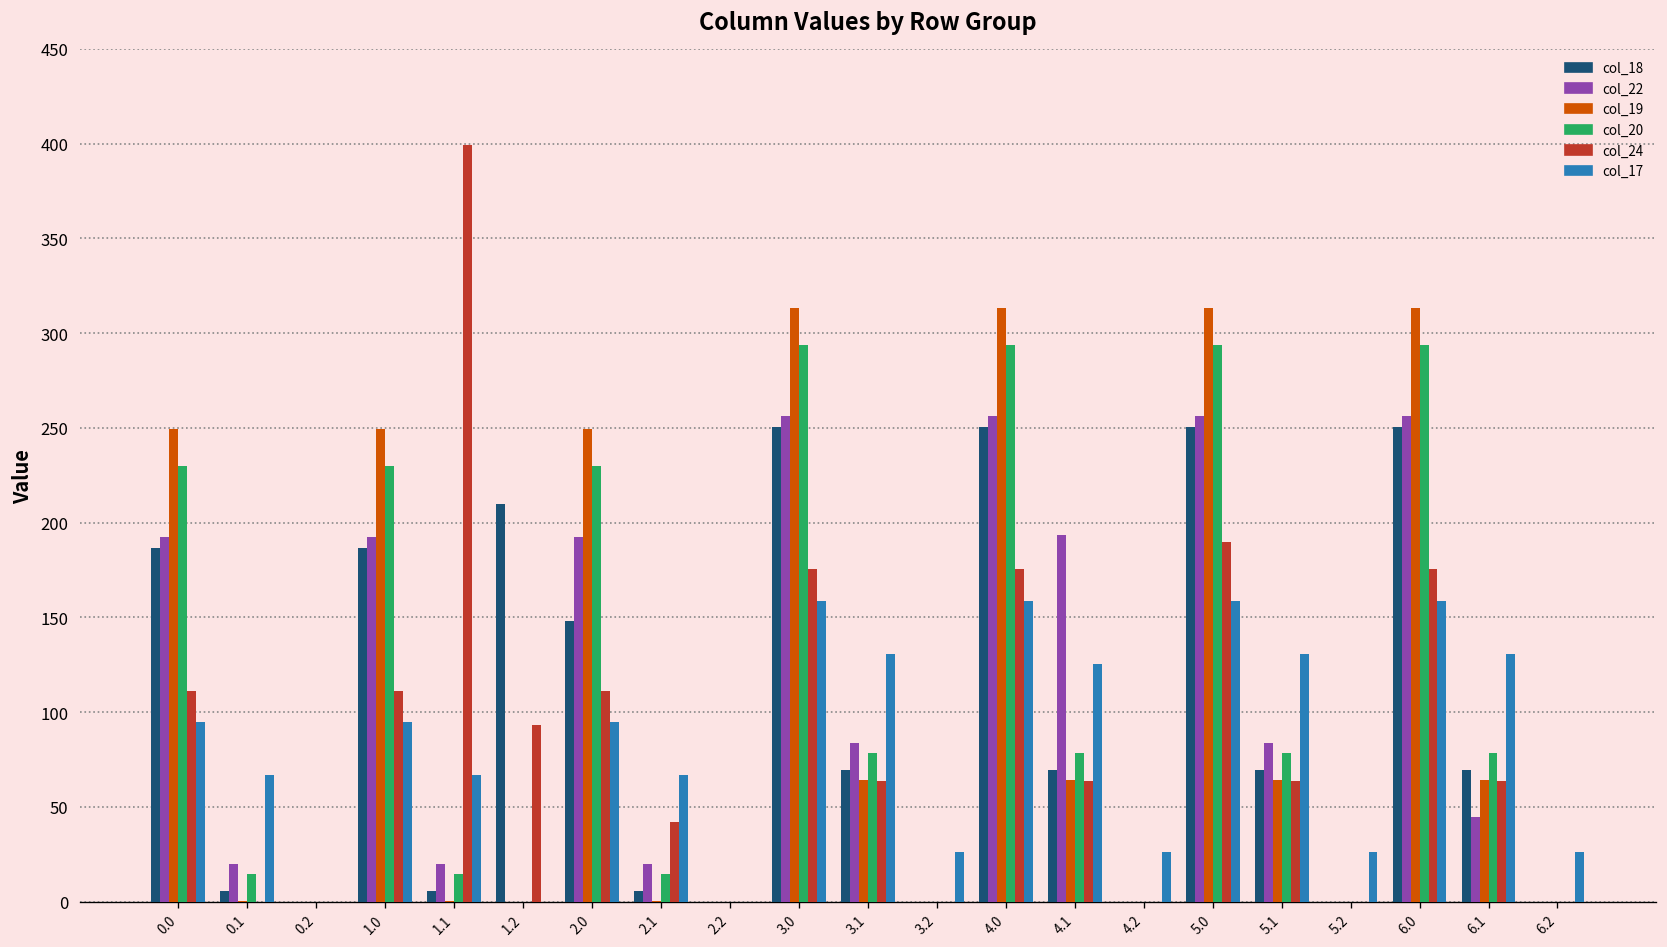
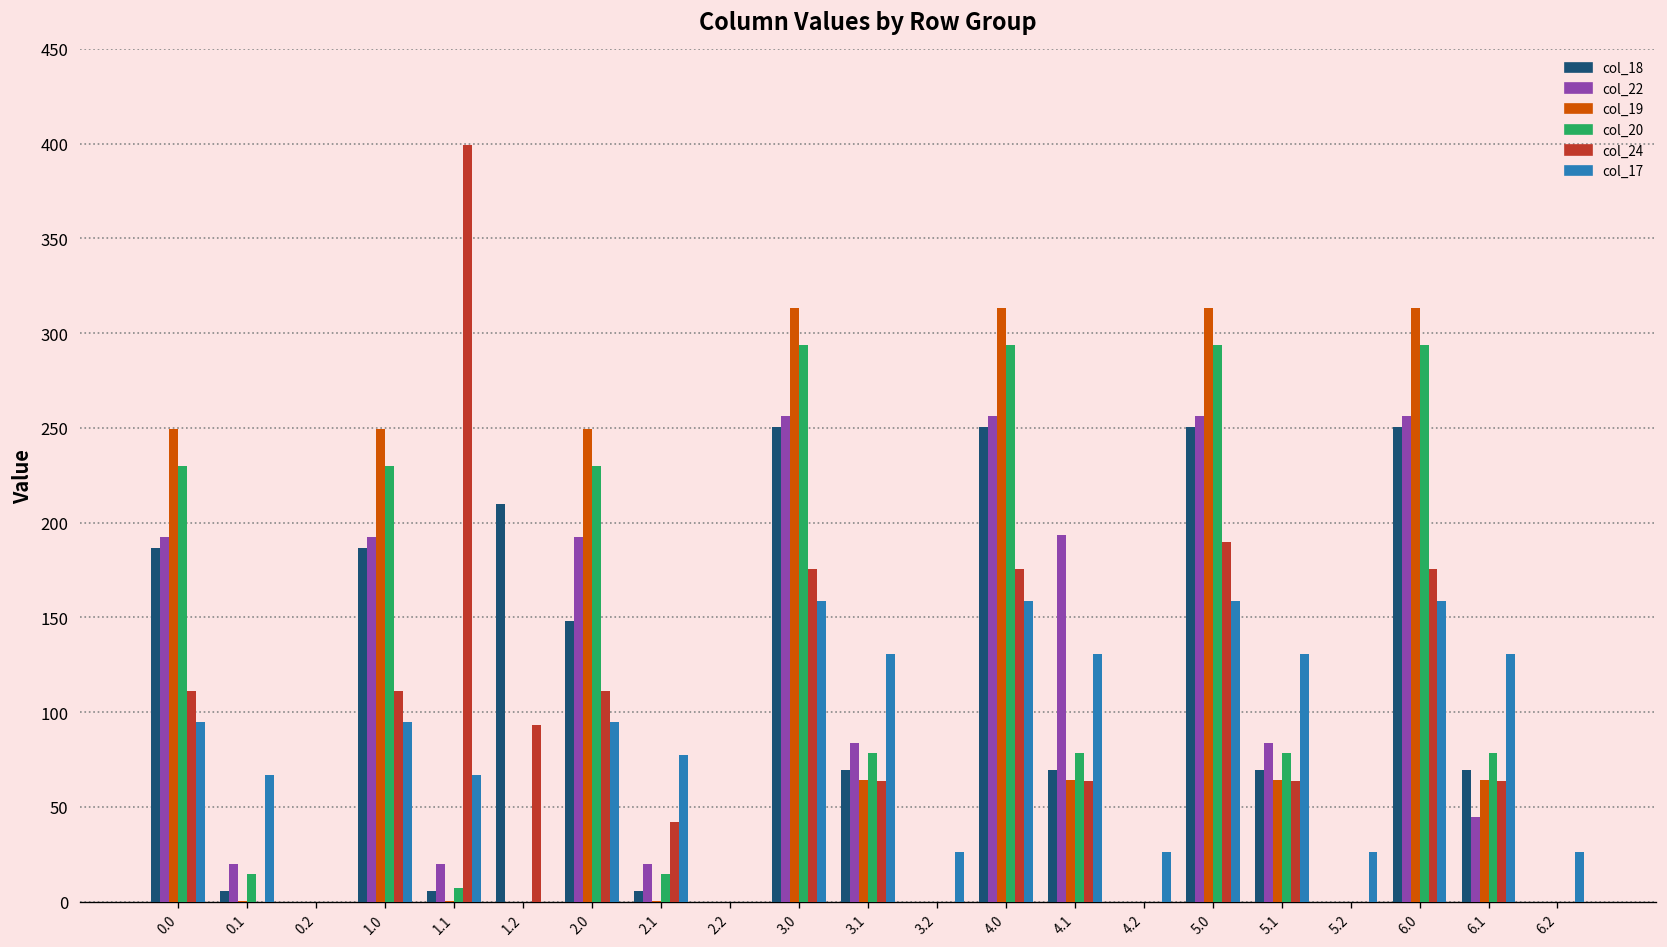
  {
    "col_18": {
      "0.0": 187,
      "0.1": 5,
      "0.2": 0,
      "1.0": 187,
      "1.1": 5,
      "1.2": 210,
      "2.0": 148,
      "2.1": 5,
      "2.2": 0,
      "3.0": 251,
      "3.1": 69,
      "3.2": 0,
      "4.0": 251,
      "4.1": 69,
      "4.2": 0,
      "5.0": 251,
      "5.1": 69,
      "5.2": 0,
      "6.0": 251,
      "6.1": 69,
      "6.2": 0
    },
    "col_22": {
      "0.0": 192,
      "0.1": 20,
      "0.2": 0,
      "1.0": 192,
      "1.1": 20,
      "1.2": 0,
      "2.0": 192,
      "2.1": 20,
      "2.2": 0,
      "3.0": 256,
      "3.1": 84,
      "3.2": 0,
      "4.0": 256,
      "4.1": 193,
      "4.2": 0,
      "5.0": 256,
      "5.1": 84,
      "5.2": 0,
      "6.0": 256,
      "6.1": 44,
      "6.2": 0
    },
    "col_20": {
      "0.0": 230,
      "0.1": 15,
      "0.2": 0,
      "1.0": 230,
-     "1.1": 15,
+     "1.1": 7,
      "1.2": 0,
      "2.0": 230,
      "2.1": 15,
      "2.2": 0,
      "3.0": 294,
      "3.1": 79,
      "3.2": 0,
      "4.0": 294,
      "4.1": 79,
      "4.2": 0,
      "5.0": 294,
      "5.1": 79,
      "5.2": 0,
      "6.0": 294,
      "6.1": 79,
      "6.2": 0
    },
    "col_17": {
      "0.0": 95,
      "0.1": 67,
      "0.2": 0,
      "1.0": 95,
      "1.1": 67,
      "1.2": 0,
      "2.0": 95,
-     "2.1": 67,
+     "2.1": 78,
      "2.2": 0,
      "3.0": 159,
      "3.1": 131,
      "3.2": 26,
      "4.0": 159,
-     "4.1": 125,
+     "4.1": 131,
      "4.2": 26,
      "5.0": 159,
      "5.1": 131,
      "5.2": 26,
      "6.0": 159,
      "6.1": 131,
      "6.2": 26
    }
  }
